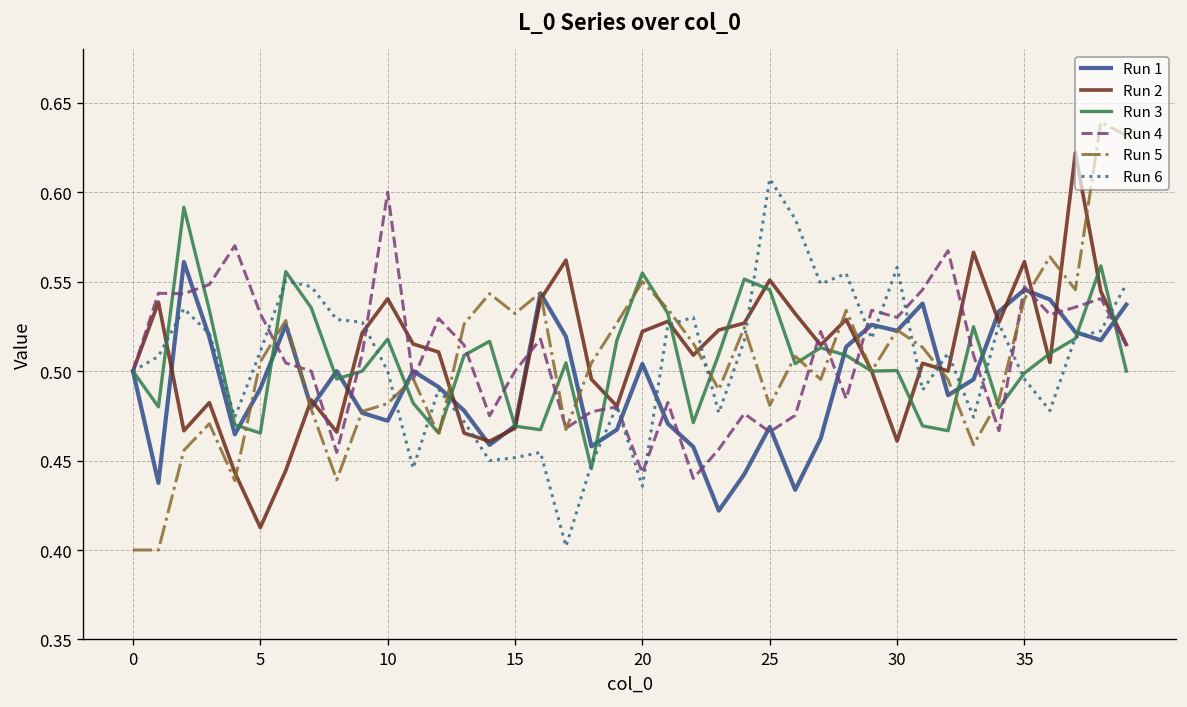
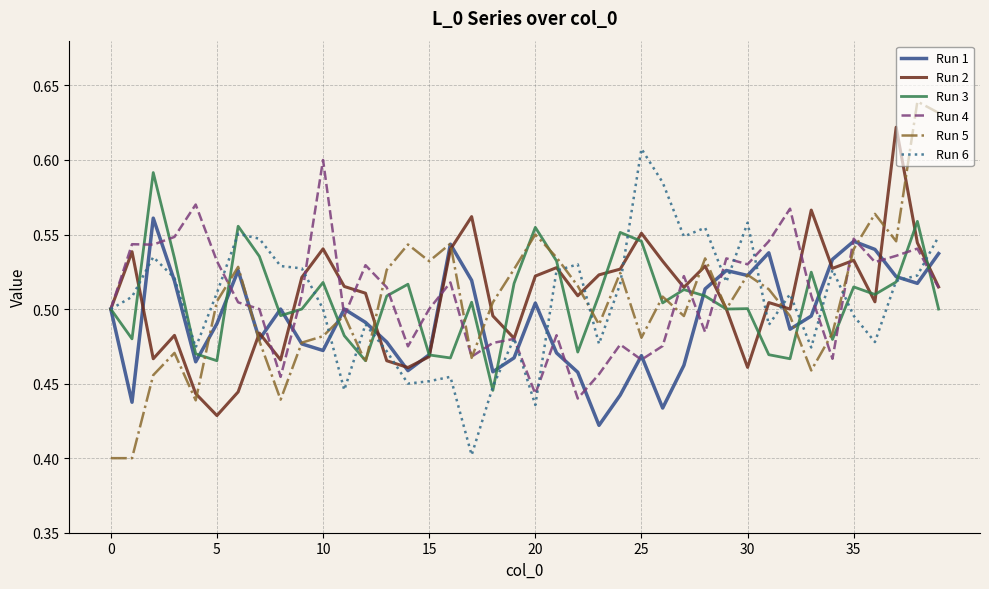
  {
    "Run 2": {
-     "5": 0.413,
+     "5": 0.429,
      "10": 0.540,
      "20": 0.522,
      "25": 0.551,
      "30": 0.461,
-     "35": 0.561
+     "35": 0.533
    },
    "Run 3": {
      "5": 0.465,
      "10": 0.518,
      "20": 0.555,
      "25": 0.545,
      "30": 0.500,
-     "35": 0.499
+     "35": 0.515
    },
    "Run 4": {
      "5": 0.532,
      "10": 0.600,
      "15": 0.500,
      "20": 0.443,
      "25": 0.466,
      "30": 0.530,
      "35": 0.547
    },
    "Run 5": {
      "0": 0.400,
      "5": 0.505,
      "10": 0.482,
      "15": 0.532,
      "20": 0.550,
      "25": 0.481,
      "35": 0.540
    }
  }
